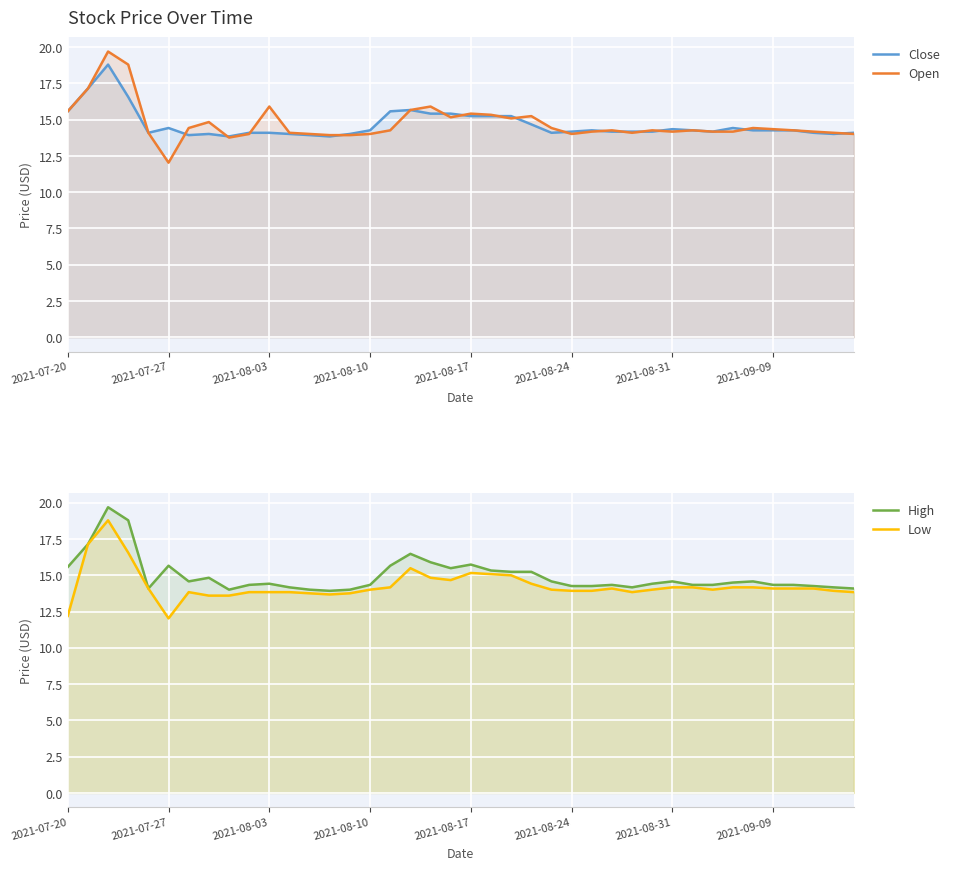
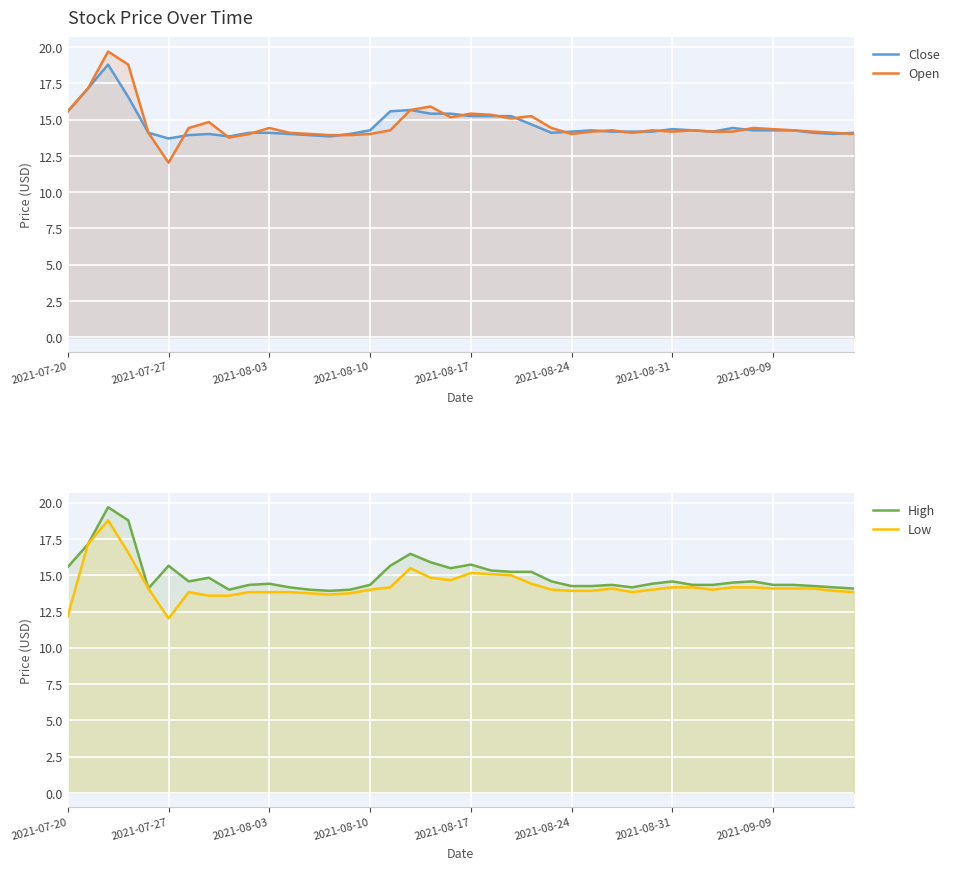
  {
    "Stock Price Over Time": {
      "Close": {
-       "2021-07-27": 14.4,
+       "2021-07-27": 13.7,
        "2021-08-03": 14.1,
        "2021-08-10": 14.3
      },
      "Open": {
        "2021-07-27": 12.0,
-       "2021-08-03": 15.9,
+       "2021-08-03": 14.4,
        "2021-08-10": 14.0
      }
    }
  }
